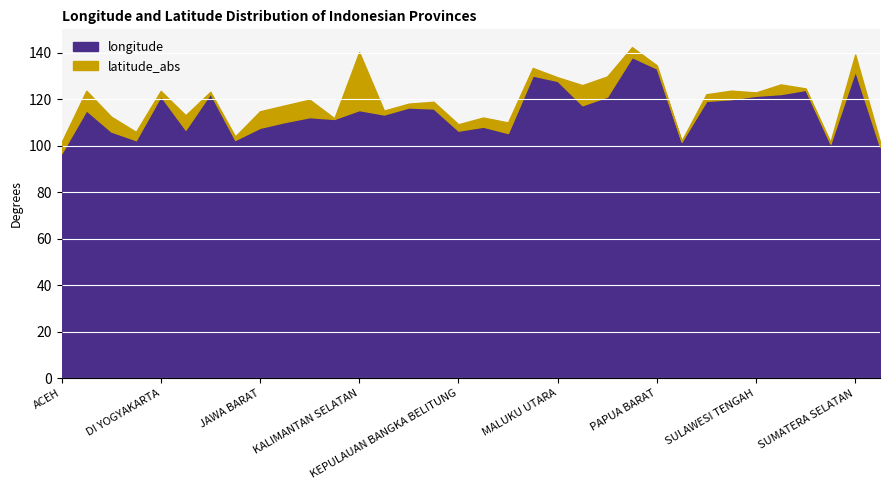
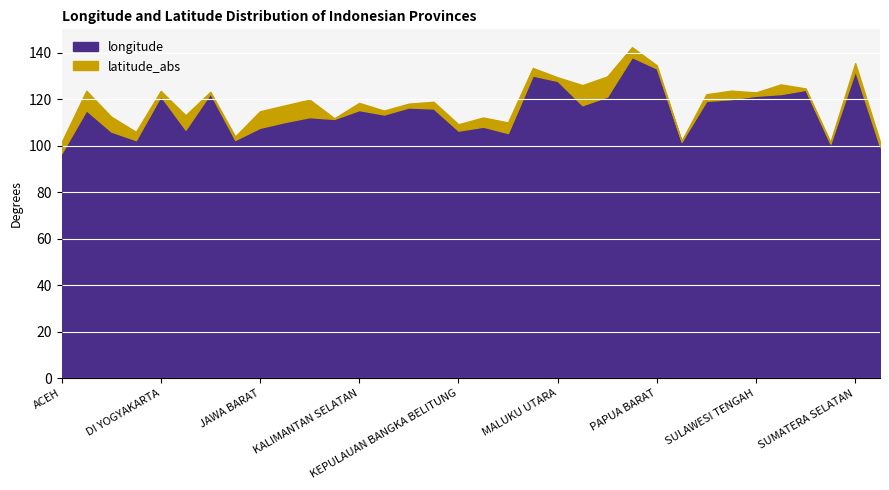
  {
    "latitude_abs": {
      "ACEH": 5,
      "DI YOGYAKARTA": 2,
      "JAWA BARAT": 7,
-     "KALIMANTAN SELATAN": 25,
+     "KALIMANTAN SELATAN": 3,
      "KEPULAUAN BANGKA BELITUNG": 3,
      "MALUKU UTARA": 2,
      "PAPUA BARAT": 1,
      "SULAWESI TENGAH": 1,
-     "SUMATERA SELATAN": 7
+     "SUMATERA SELATAN": 3
    }
  }
